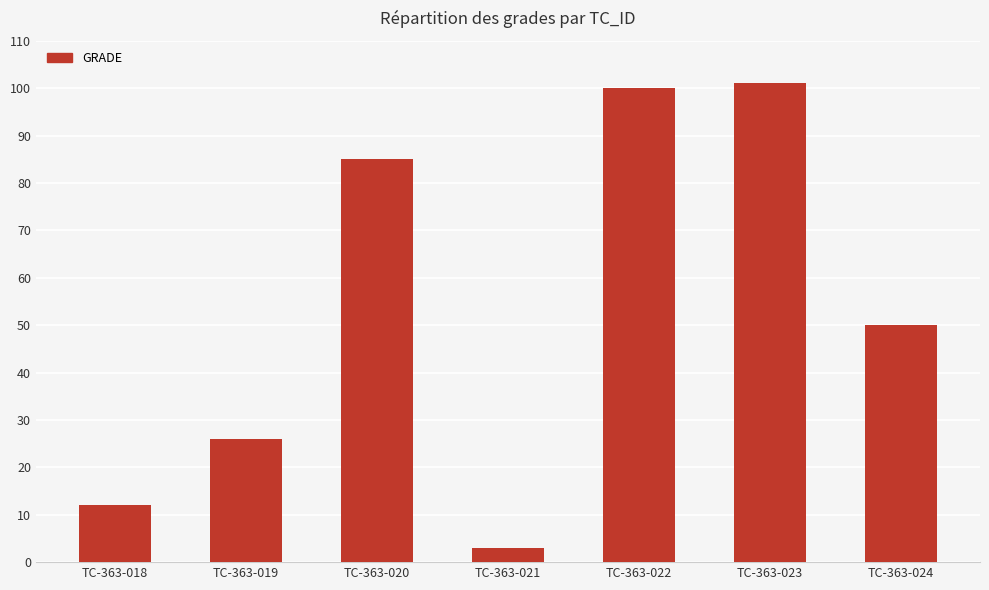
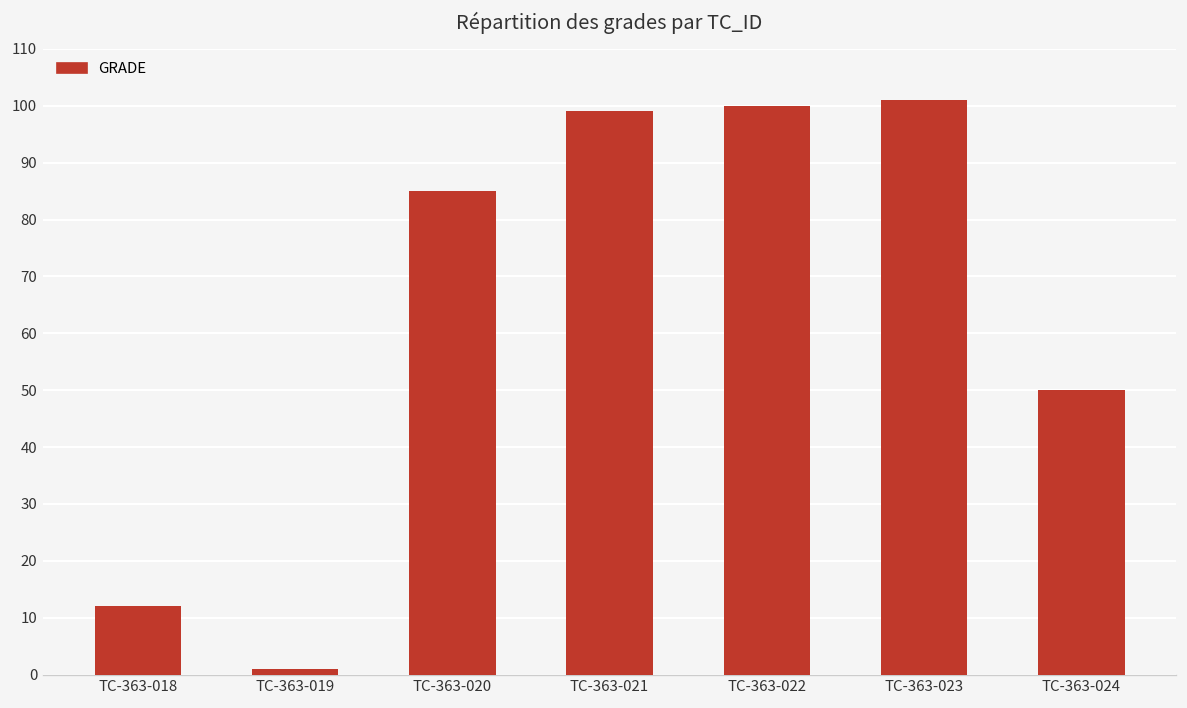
  {
    "TC-363-018": 12,
-   "TC-363-019": 26,
+   "TC-363-019": 1,
    "TC-363-020": 85,
-   "TC-363-021": 3,
+   "TC-363-021": 99,
    "TC-363-022": 100,
    "TC-363-023": 101,
    "TC-363-024": 50
  }
